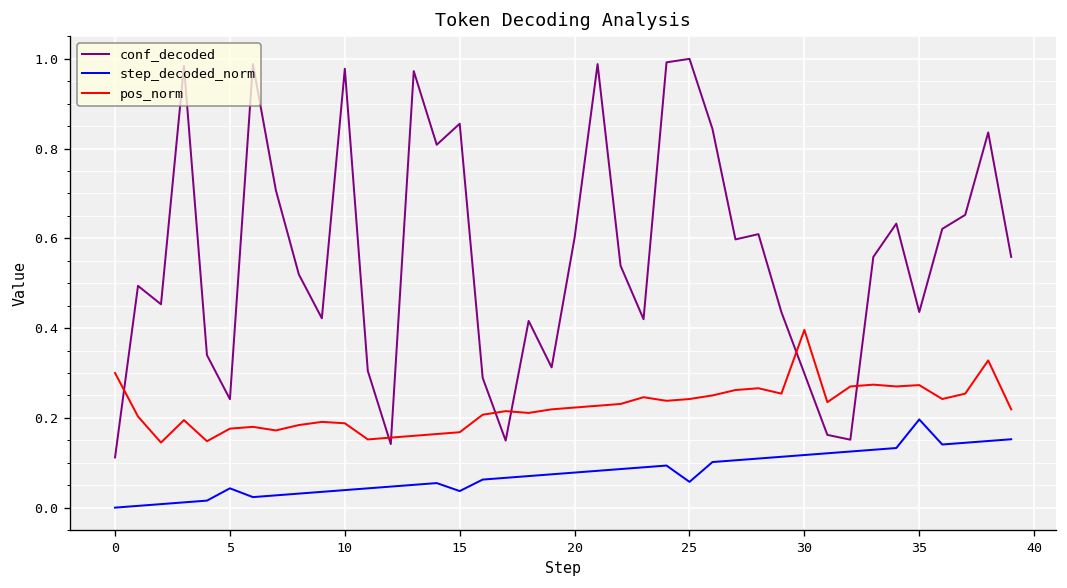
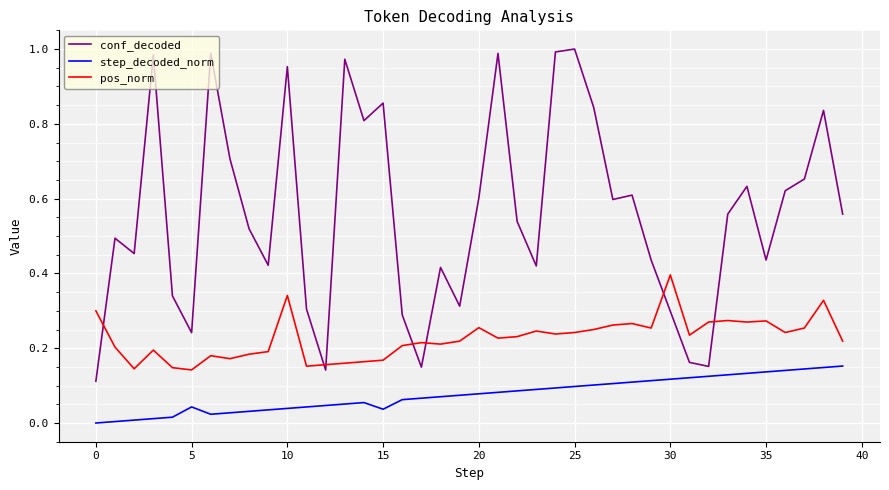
  {
    "conf_decoded": {
      "0": 0.11,
      "5": 0.24,
-     "10": 0.98,
+     "10": 0.95,
      "15": 0.86,
      "20": 0.60,
      "25": 1.00,
      "30": 0.30,
      "35": 0.44
    },
    "step_decoded_norm": {
      "0": 0.00,
      "5": 0.04,
      "10": 0.04,
      "15": 0.04,
      "20": 0.08,
-     "25": 0.06,
+     "25": 0.10,
      "30": 0.12,
-     "35": 0.20
+     "35": 0.14
    },
    "pos_norm": {
      "0": 0.30,
-     "5": 0.18,
-     "10": 0.19,
+     "5": 0.14,
+     "10": 0.34,
      "15": 0.17,
-     "20": 0.22,
+     "20": 0.26,
      "25": 0.24,
      "30": 0.40,
      "35": 0.27
    }
  }
